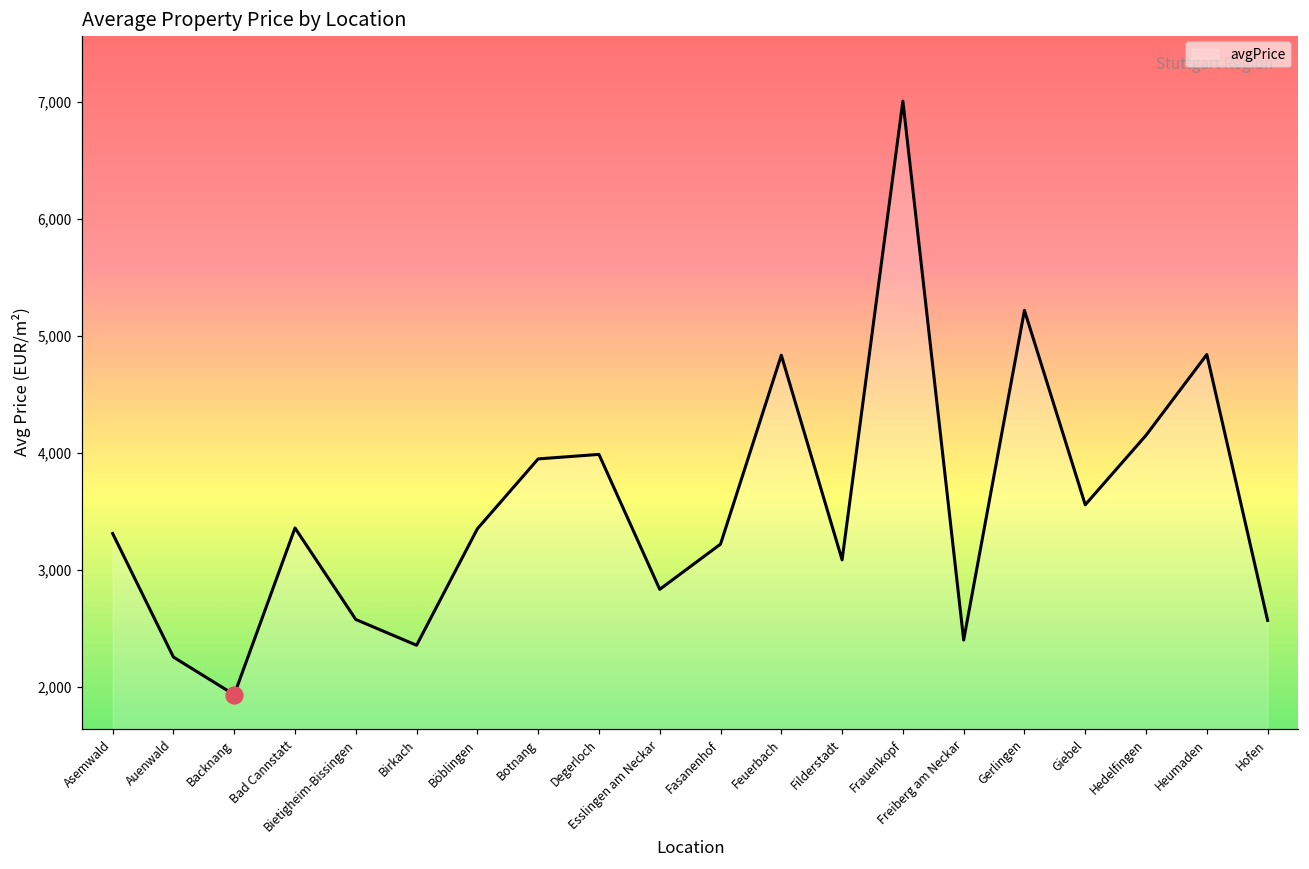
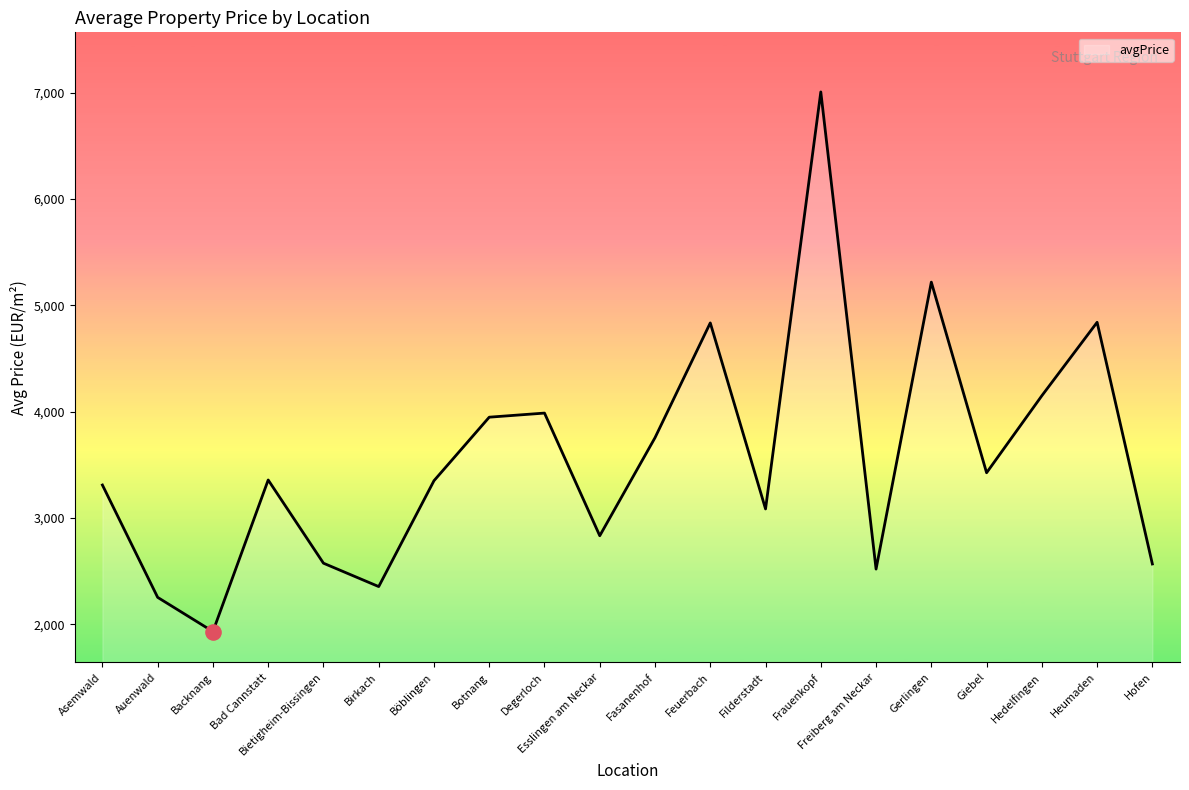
  {
    "avgPrice": {
      "Asemwald": "3,310",
      "Auenwald": "2,250",
      "Bad Cannstatt": "3,360",
      "Bietigheim-Bissingen": "2,570",
      "Birkach": "2,350",
      "Böblingen": "3,350",
      "Botnang": "3,950",
      "Degerloch": "3,990",
      "Esslingen am Neckar": "2,830",
-     "Fasanenhof": "3,220",
+     "Fasanenhof": "3,760",
      "Feuerbach": "4,830",
      "Filderstadt": "3,080",
      "Frauenkopf": "7,010",
-     "Freiberg am Neckar": "2,400",
+     "Freiberg am Neckar": "2,520",
      "Gerlingen": "5,220",
-     "Giebel": "3,560",
+     "Giebel": "3,430",
      "Hedelfingen": "4,150",
      "Heumaden": "4,840",
      "Hofen": "2,570"
    }
  }
